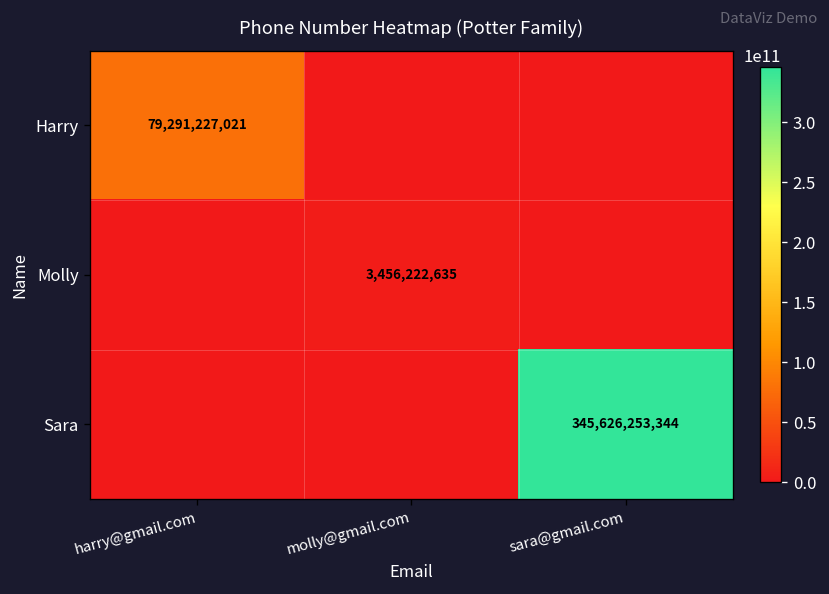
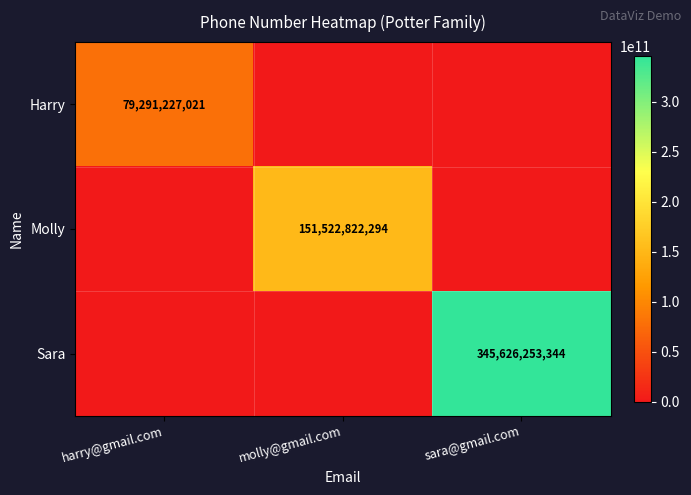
  {
    "Harry": {
      "harry@gmail.com": "79,291,227,021"
    },
    "Molly": {
-     "molly@gmail.com": "3,456,222,635"
+     "molly@gmail.com": "151,522,822,294"
    },
    "Sara": {
      "sara@gmail.com": "345,626,253,344"
    }
  }
